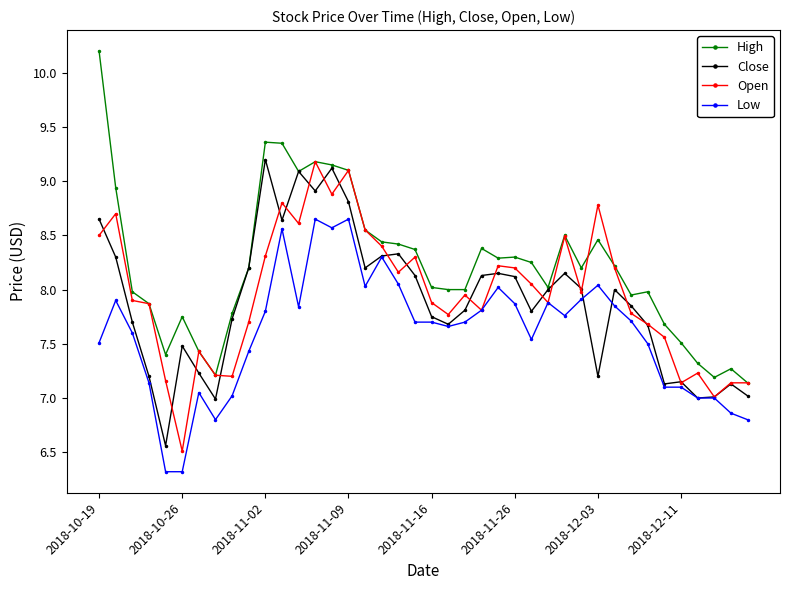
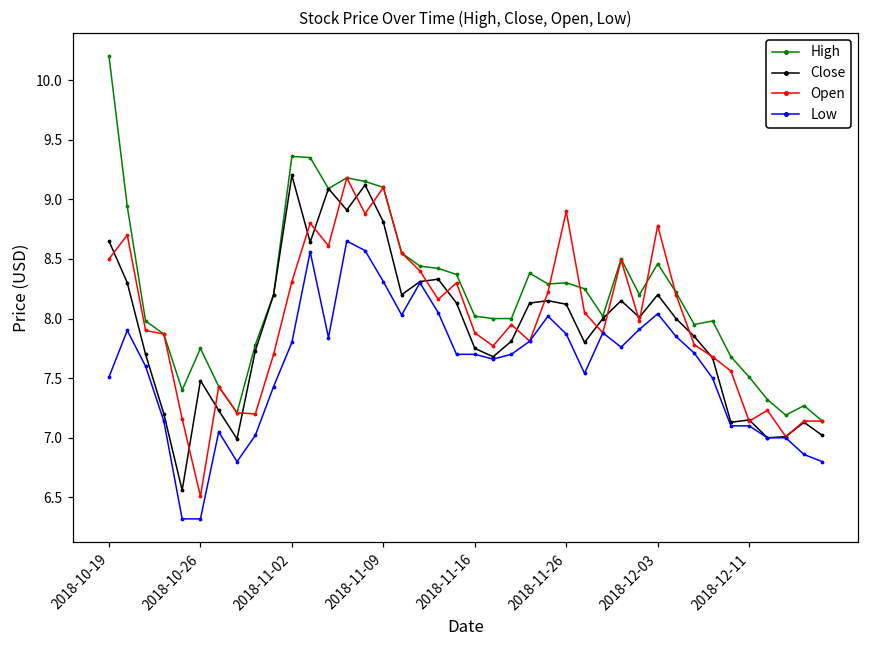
  {
    "High": {
      "2018-10-19": 10.20,
      "2018-10-26": 7.75,
      "2018-11-02": 9.36,
      "2018-11-16": 8.02,
      "2018-11-26": 8.30,
      "2018-12-03": 8.46,
      "2018-12-11": 7.51
    },
    "Close": {
      "2018-10-19": 8.65,
      "2018-10-26": 7.5,
      "2018-11-02": 9.2,
      "2018-11-09": 8.8,
      "2018-11-16": 7.75,
      "2018-11-26": 8.1,
-     "2018-12-03": 7.2
+     "2018-12-03": 8.2
    },
    "Open": {
      "2018-10-19": 8.5,
      "2018-10-26": 6.5,
      "2018-11-02": 8.3,
      "2018-11-16": 7.9,
-     "2018-11-26": 8.2,
+     "2018-11-26": 8.9,
      "2018-12-03": 8.8
    },
    "Low": {
      "2018-10-19": 7.51,
      "2018-10-26": 6.32,
      "2018-11-02": 7.80,
-     "2018-11-09": 8.65,
+     "2018-11-09": 8.31,
      "2018-11-16": 7.70,
      "2018-11-26": 7.87,
      "2018-12-03": 8.04,
      "2018-12-11": 7.10
    }
  }
